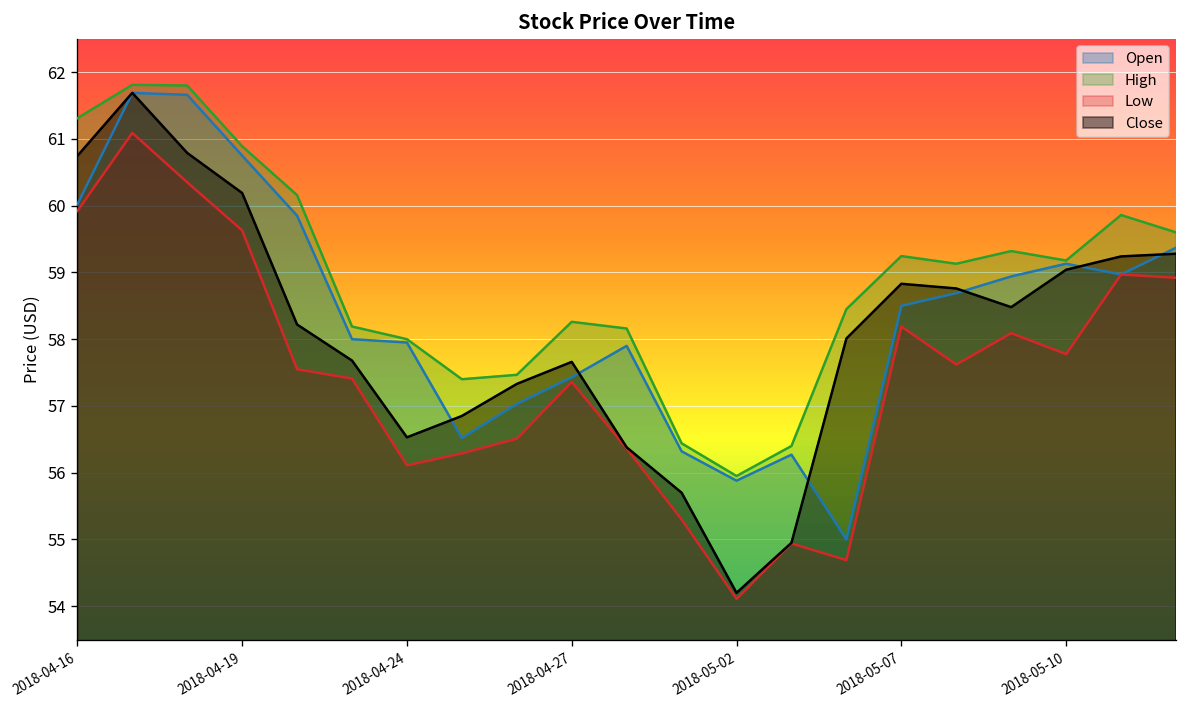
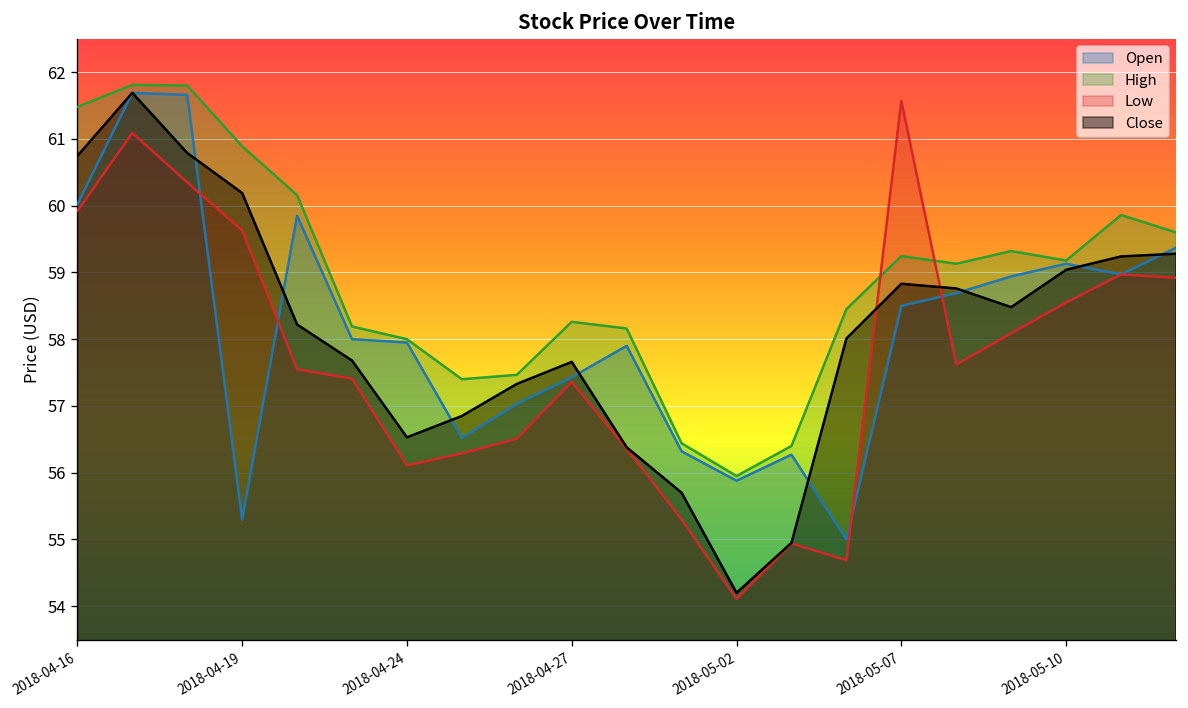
  {
    "Open": {
      "2018-04-16": 60.0,
-     "2018-04-19": 60.8,
+     "2018-04-19": 55.3,
      "2018-04-24": 58.0,
      "2018-04-27": 57.4,
      "2018-05-02": 55.9,
      "2018-05-07": 58.5,
      "2018-05-10": 59.1
    },
    "High": {
-     "2018-04-16": 61.3,
+     "2018-04-16": 61.5,
      "2018-04-19": 60.9,
      "2018-04-24": 58.0,
      "2018-04-27": 58.3,
      "2018-05-02": 56.0,
      "2018-05-07": 59.2,
      "2018-05-10": 59.2
    },
    "Low": {
      "2018-04-16": 59.9,
      "2018-04-19": 59.6,
      "2018-04-24": 56.1,
      "2018-04-27": 57.4,
      "2018-05-02": 54.1,
-     "2018-05-07": 58.2,
-     "2018-05-10": 57.8
+     "2018-05-07": 61.6,
+     "2018-05-10": 58.5
    },
    "Close": {
      "2018-04-16": 60.7,
      "2018-04-19": 60.2,
      "2018-04-24": 56.5,
      "2018-04-27": 57.7,
      "2018-05-02": 54.2,
      "2018-05-07": 58.8,
      "2018-05-10": 59.0
    }
  }
